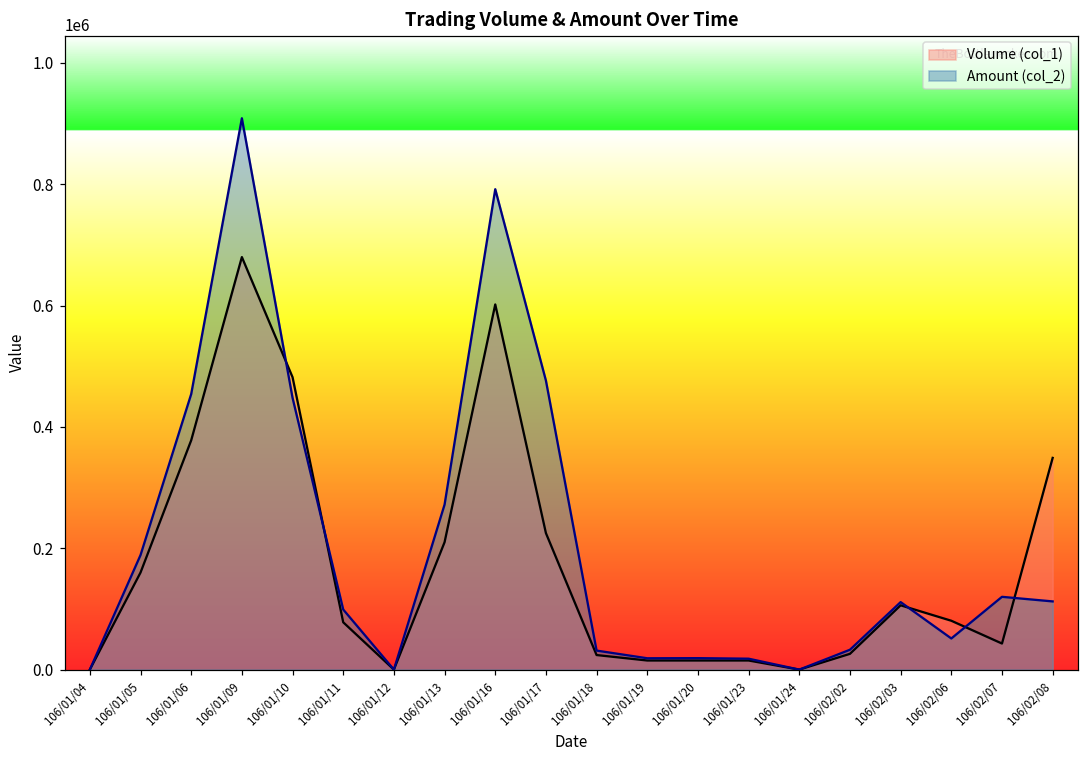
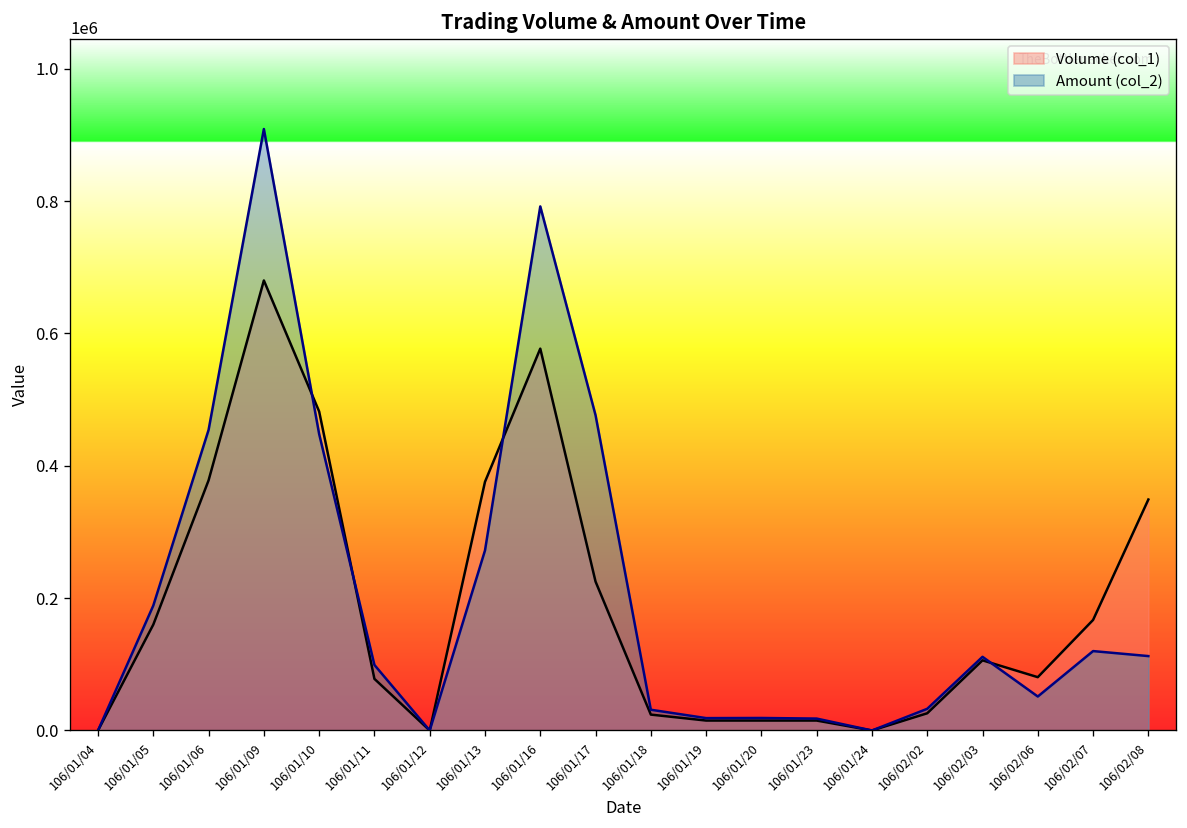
  {
    "Volume (col_1)": {
      "106/01/05": 160000,
      "106/01/06": 380000,
      "106/01/09": 680000,
      "106/01/10": 480000,
      "106/01/11": 80000,
-     "106/01/13": 210000,
-     "106/01/16": 600000,
+     "106/01/13": 380000,
+     "106/01/16": 580000,
      "106/01/17": 220000,
      "106/01/18": 20000,
      "106/02/02": 30000,
      "106/02/03": 110000,
      "106/02/06": 80000,
-     "106/02/07": 40000,
+     "106/02/07": 170000,
      "106/02/08": 350000
    },
    "Amount (col_2)": {
      "106/01/05": 190000,
      "106/01/06": 450000,
      "106/01/09": 910000,
      "106/01/10": 450000,
      "106/01/11": 100000,
      "106/01/13": 270000,
      "106/01/16": 790000,
      "106/01/17": 480000,
      "106/01/18": 30000,
      "106/02/02": 30000,
      "106/02/03": 110000,
      "106/02/06": 50000,
      "106/02/07": 120000,
      "106/02/08": 110000
    }
  }
